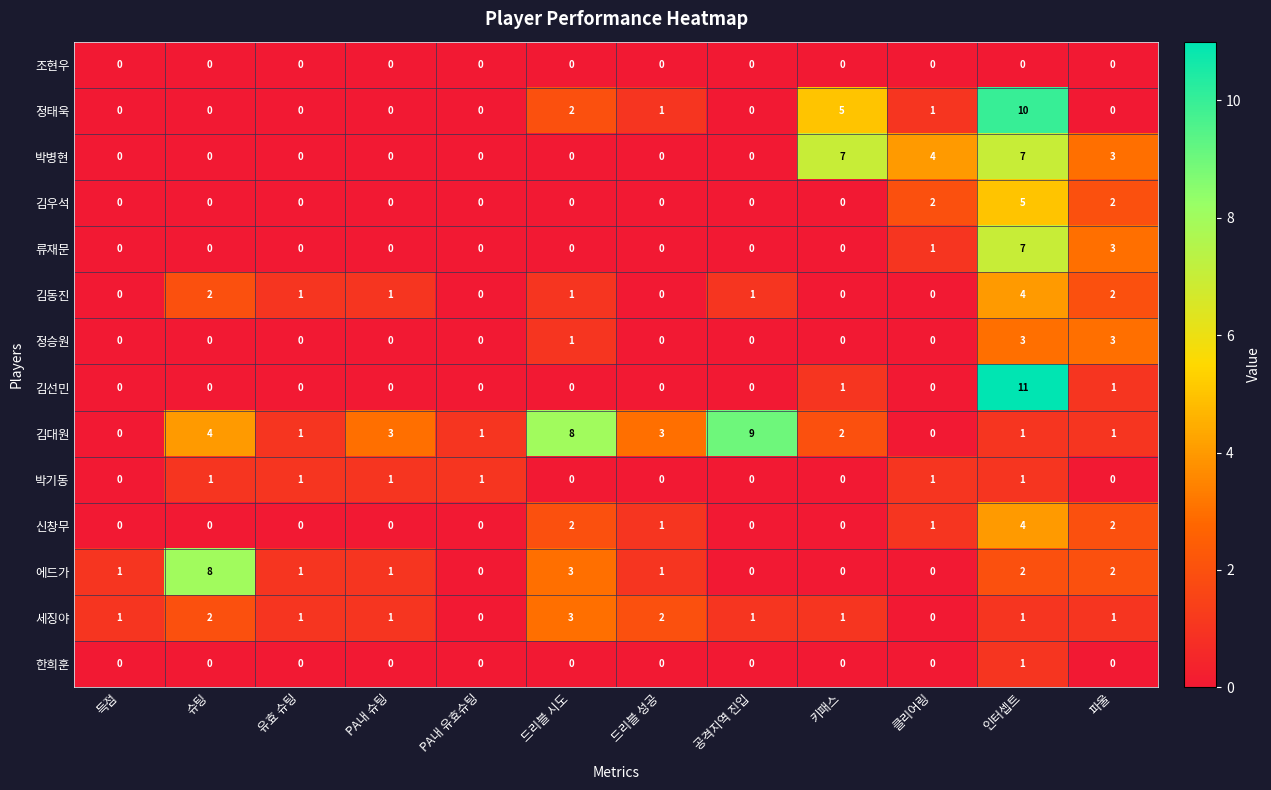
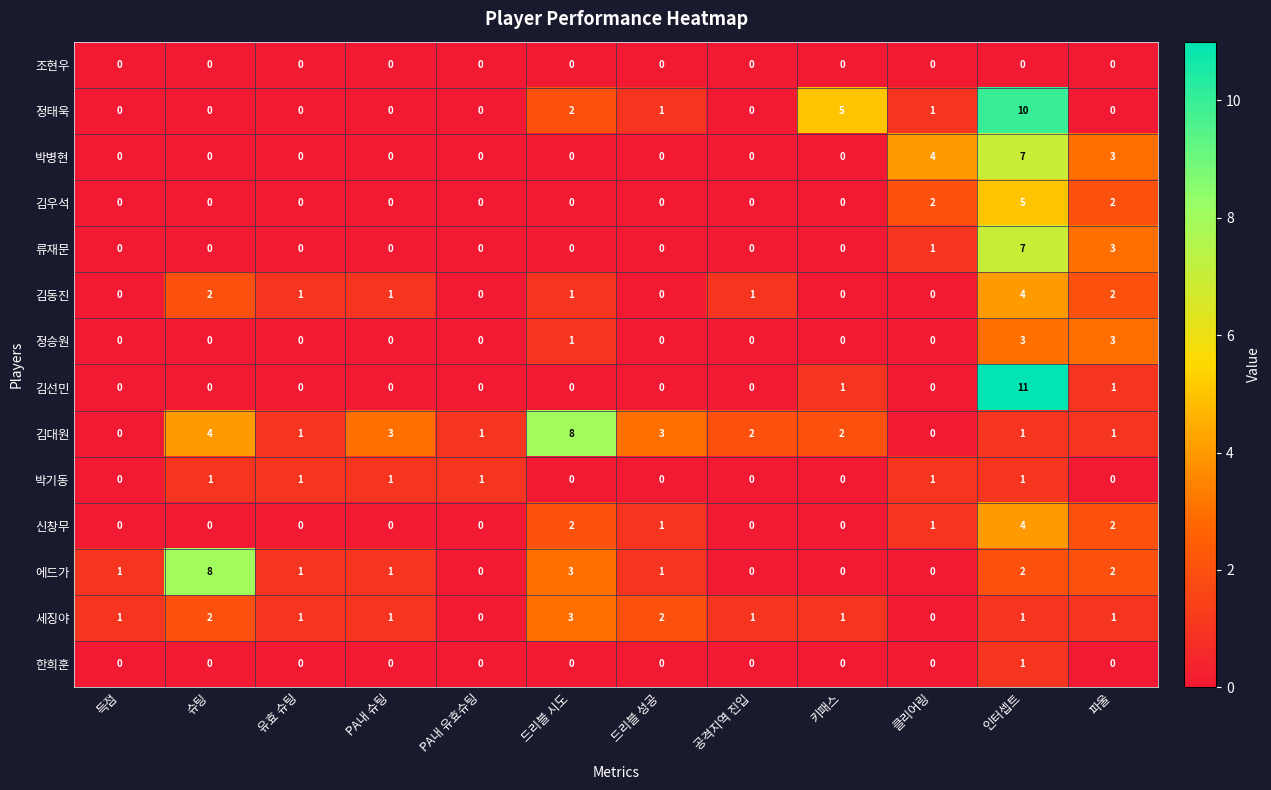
  {
    "조현우": {
      "득점": 0,
      "슈팅": 0,
      "유효 슈팅": 0,
      "PA내 슈팅": 0,
      "PA내 유효슈팅": 0,
      "드리블 시도": 0,
      "드리블 성공": 0,
      "공격지역 진입": 0,
      "키패스": 0,
      "클리어링": 0,
      "인터셉트": 0,
      "파울": 0
    },
    "정태욱": {
      "득점": 0,
      "슈팅": 0,
      "유효 슈팅": 0,
      "PA내 슈팅": 0,
      "PA내 유효슈팅": 0,
      "드리블 시도": 2,
      "드리블 성공": 1,
      "공격지역 진입": 0,
      "키패스": 5,
      "클리어링": 1,
      "인터셉트": 10,
      "파울": 0
    },
    "박병현": {
      "득점": 0,
      "슈팅": 0,
      "유효 슈팅": 0,
      "PA내 슈팅": 0,
      "PA내 유효슈팅": 0,
      "드리블 시도": 0,
      "드리블 성공": 0,
      "공격지역 진입": 0,
-     "키패스": 7,
+     "키패스": 0,
      "클리어링": 4,
      "인터셉트": 7,
      "파울": 3
    },
    "김우석": {
      "득점": 0,
      "슈팅": 0,
      "유효 슈팅": 0,
      "PA내 슈팅": 0,
      "PA내 유효슈팅": 0,
      "드리블 시도": 0,
      "드리블 성공": 0,
      "공격지역 진입": 0,
      "키패스": 0,
      "클리어링": 2,
      "인터셉트": 5,
      "파울": 2
    },
    "류재문": {
      "득점": 0,
      "슈팅": 0,
      "유효 슈팅": 0,
      "PA내 슈팅": 0,
      "PA내 유효슈팅": 0,
      "드리블 시도": 0,
      "드리블 성공": 0,
      "공격지역 진입": 0,
      "키패스": 0,
      "클리어링": 1,
      "인터셉트": 7,
      "파울": 3
    },
    "김동진": {
      "득점": 0,
      "슈팅": 2,
      "유효 슈팅": 1,
      "PA내 슈팅": 1,
      "PA내 유효슈팅": 0,
      "드리블 시도": 1,
      "드리블 성공": 0,
      "공격지역 진입": 1,
      "키패스": 0,
      "클리어링": 0,
      "인터셉트": 4,
      "파울": 2
    },
    "정승원": {
      "득점": 0,
      "슈팅": 0,
      "유효 슈팅": 0,
      "PA내 슈팅": 0,
      "PA내 유효슈팅": 0,
      "드리블 시도": 1,
      "드리블 성공": 0,
      "공격지역 진입": 0,
      "키패스": 0,
      "클리어링": 0,
      "인터셉트": 3,
      "파울": 3
    },
    "김선민": {
      "득점": 0,
      "슈팅": 0,
      "유효 슈팅": 0,
      "PA내 슈팅": 0,
      "PA내 유효슈팅": 0,
      "드리블 시도": 0,
      "드리블 성공": 0,
      "공격지역 진입": 0,
      "키패스": 1,
      "클리어링": 0,
      "인터셉트": 11,
      "파울": 1
    },
    "김대원": {
      "득점": 0,
      "슈팅": 4,
      "유효 슈팅": 1,
      "PA내 슈팅": 3,
      "PA내 유효슈팅": 1,
      "드리블 시도": 8,
      "드리블 성공": 3,
-     "공격지역 진입": 9,
+     "공격지역 진입": 2,
      "키패스": 2,
      "클리어링": 0,
      "인터셉트": 1,
      "파울": 1
    },
    "박기동": {
      "득점": 0,
      "슈팅": 1,
      "유효 슈팅": 1,
      "PA내 슈팅": 1,
      "PA내 유효슈팅": 1,
      "드리블 시도": 0,
      "드리블 성공": 0,
      "공격지역 진입": 0,
      "키패스": 0,
      "클리어링": 1,
      "인터셉트": 1,
      "파울": 0
    },
    "신창무": {
      "득점": 0,
      "슈팅": 0,
      "유효 슈팅": 0,
      "PA내 슈팅": 0,
      "PA내 유효슈팅": 0,
      "드리블 시도": 2,
      "드리블 성공": 1,
      "공격지역 진입": 0,
      "키패스": 0,
      "클리어링": 1,
      "인터셉트": 4,
      "파울": 2
    },
    "에드가": {
      "득점": 1,
      "슈팅": 8,
      "유효 슈팅": 1,
      "PA내 슈팅": 1,
      "PA내 유효슈팅": 0,
      "드리블 시도": 3,
      "드리블 성공": 1,
      "공격지역 진입": 0,
      "키패스": 0,
      "클리어링": 0,
      "인터셉트": 2,
      "파울": 2
    },
    "세징야": {
      "득점": 1,
      "슈팅": 2,
      "유효 슈팅": 1,
      "PA내 슈팅": 1,
      "PA내 유효슈팅": 0,
      "드리블 시도": 3,
      "드리블 성공": 2,
      "공격지역 진입": 1,
      "키패스": 1,
      "클리어링": 0,
      "인터셉트": 1,
      "파울": 1
    },
    "한희훈": {
      "득점": 0,
      "슈팅": 0,
      "유효 슈팅": 0,
      "PA내 슈팅": 0,
      "PA내 유효슈팅": 0,
      "드리블 시도": 0,
      "드리블 성공": 0,
      "공격지역 진입": 0,
      "키패스": 0,
      "클리어링": 0,
      "인터셉트": 1,
      "파울": 0
    }
  }
